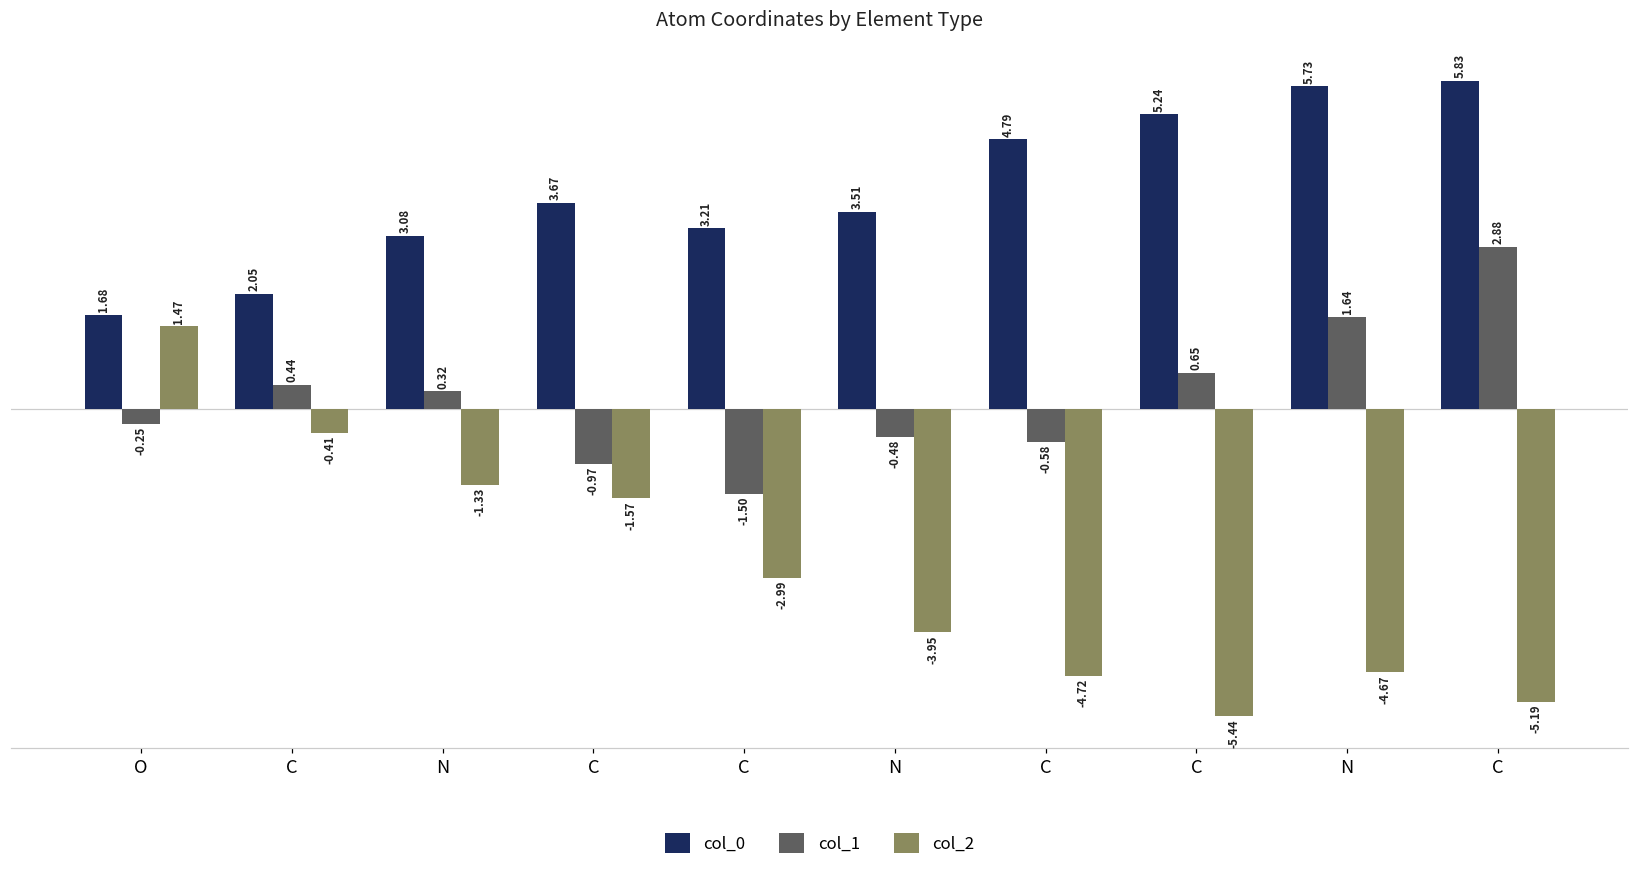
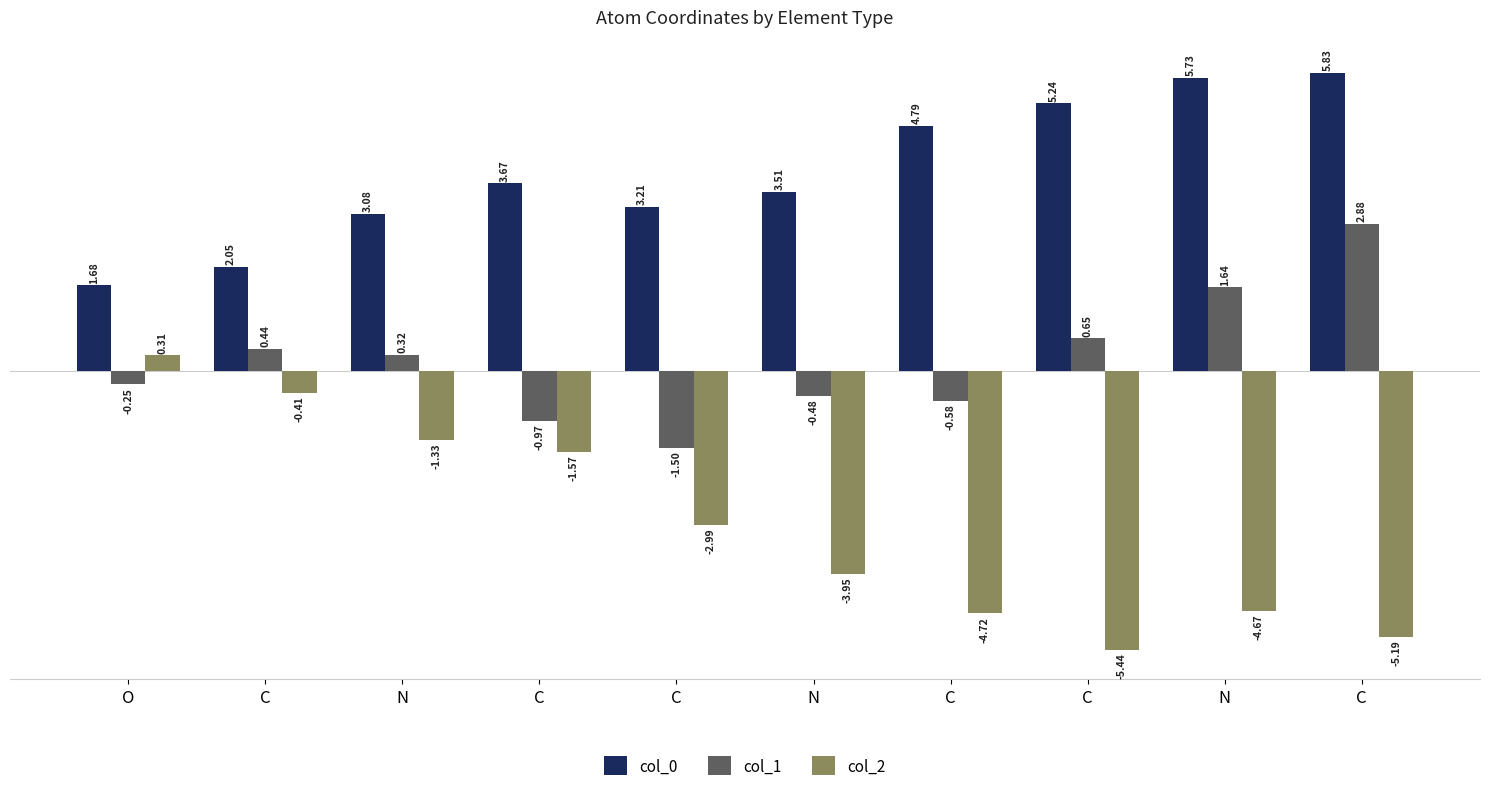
  {
    "col_0": {
      "O": 1.68
    },
    "col_1": {
      "O": -0.25
    },
    "col_2": {
-     "O": 1.47
+     "O": 0.31
    }
  }
